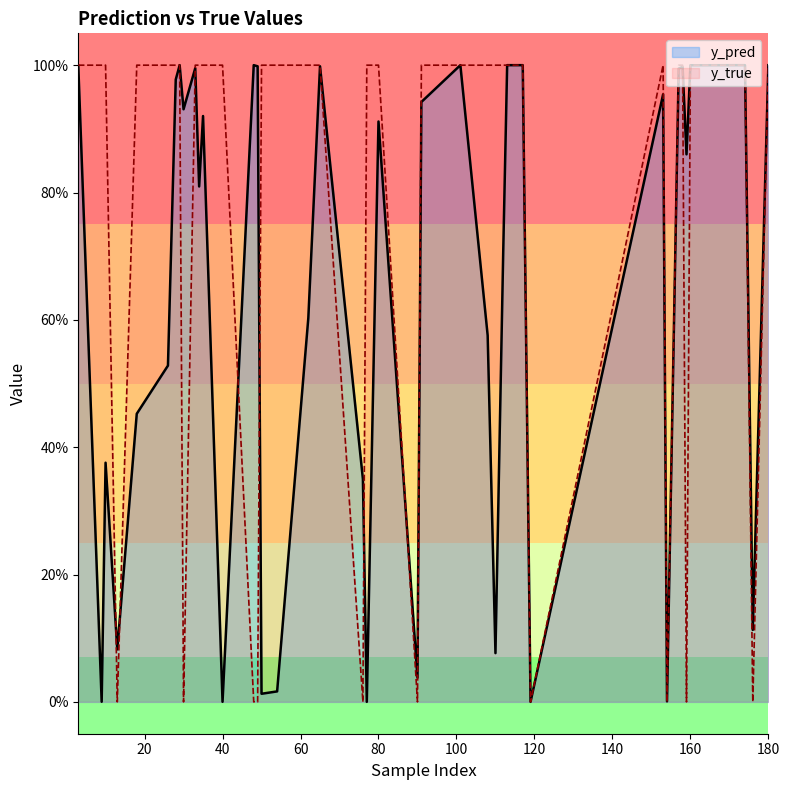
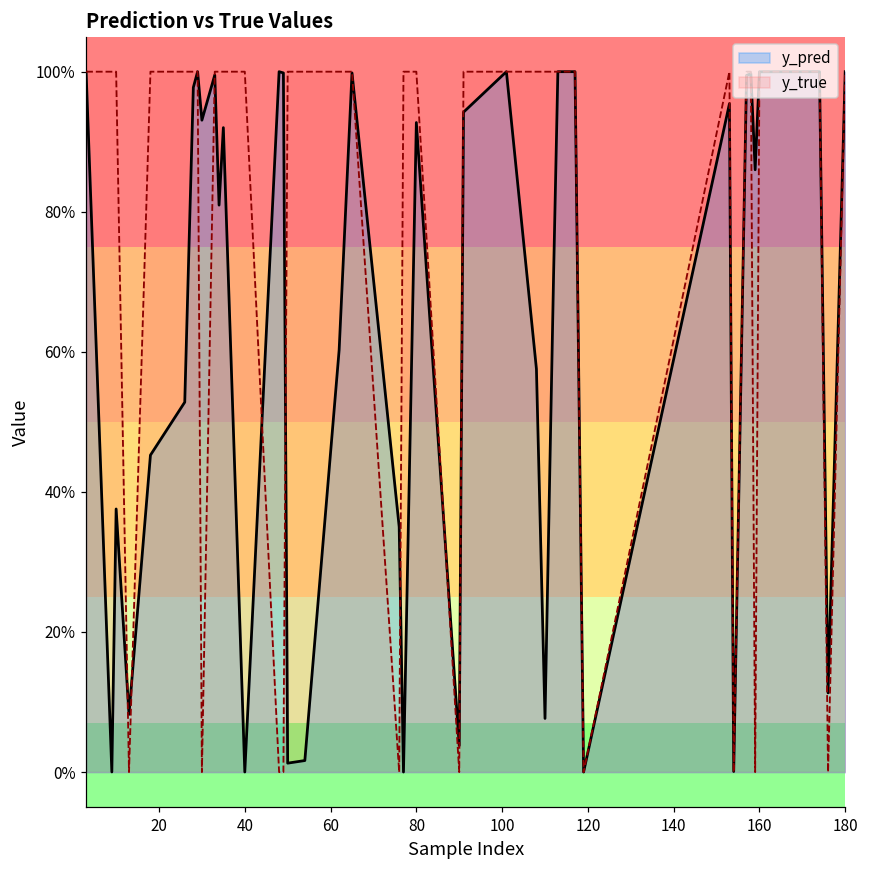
  {
    "y_pred": {
      "40": "0%",
-     "80": "91%"
+     "80": "93%"
    },
    "y_true": {
      "40": "100%",
      "80": "100%"
    }
  }
